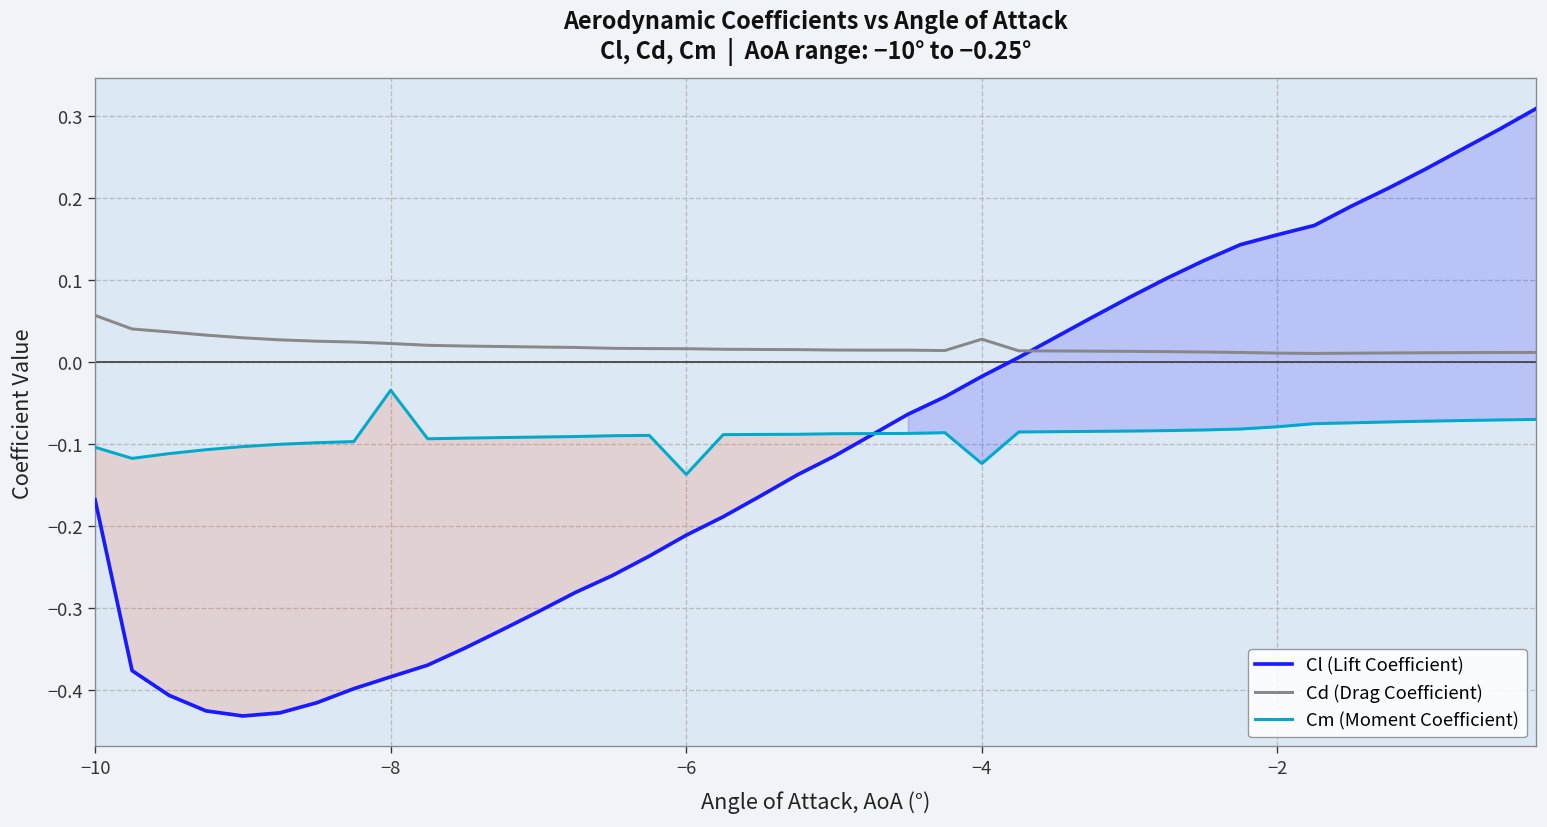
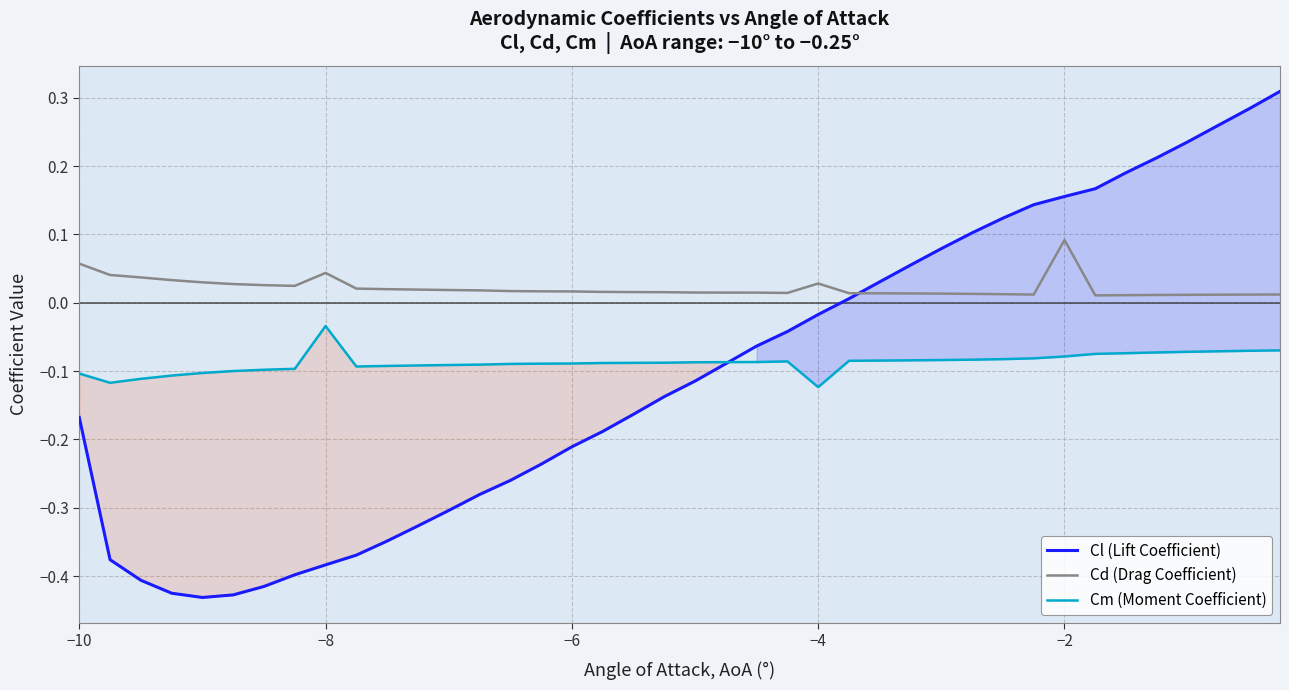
  {
    "Cd (Drag Coefficient)": {
      "−10": 0.06,
-     "−8": 0.02,
+     "−8": 0.04,
      "−6": 0.02,
      "−4": 0.03,
-     "−2": 0.01
+     "−2": 0.09
    },
    "Cm (Moment Coefficient)": {
-     "−6": -0.14,
+     "−6": -0.09,
      "−4": -0.12,
      "−2": -0.08
    }
  }
